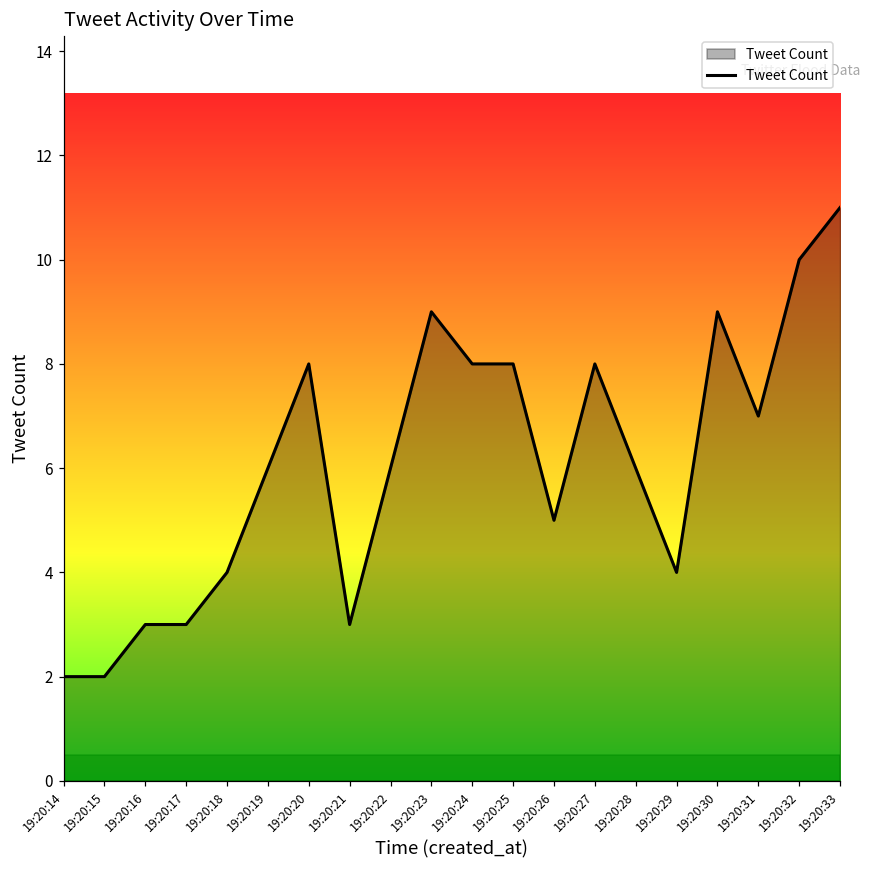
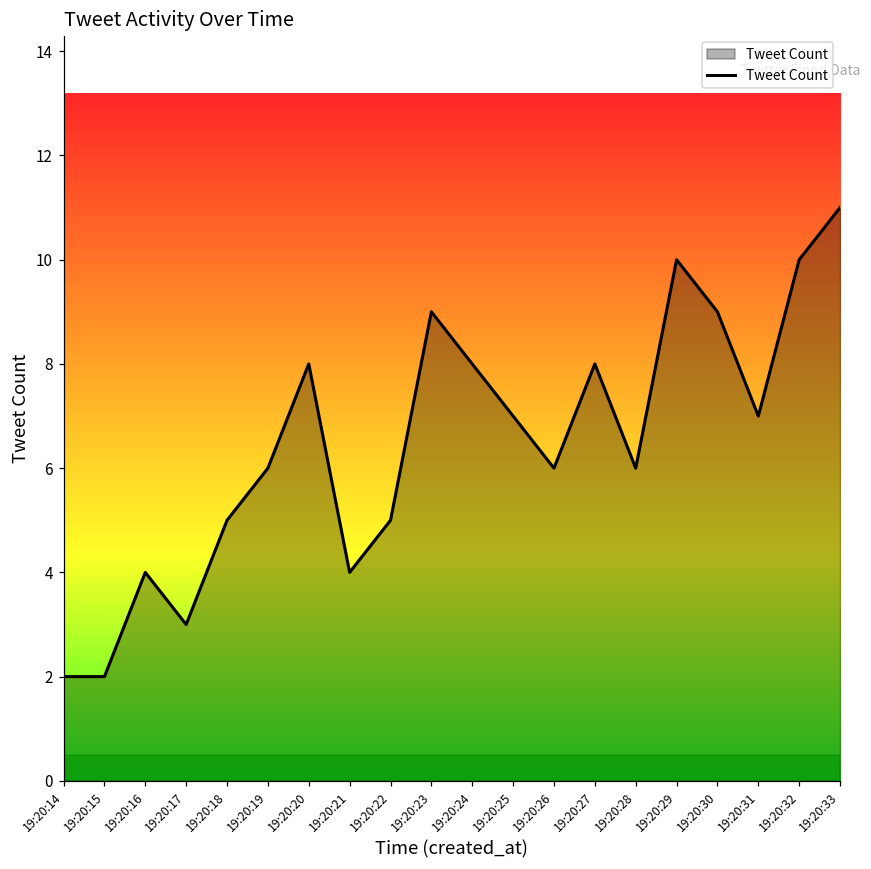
  {
    "19:20:14": 2,
    "19:20:15": 2,
-   "19:20:16": 3,
+   "19:20:16": 4,
    "19:20:17": 3,
-   "19:20:18": 4,
+   "19:20:18": 5,
    "19:20:19": 6,
    "19:20:20": 8,
-   "19:20:21": 3,
-   "19:20:22": 6,
+   "19:20:21": 4,
+   "19:20:22": 5,
    "19:20:23": 9,
    "19:20:24": 8,
-   "19:20:25": 8,
-   "19:20:26": 5,
+   "19:20:25": 7,
+   "19:20:26": 6,
    "19:20:27": 8,
    "19:20:28": 6,
-   "19:20:29": 4,
+   "19:20:29": 10,
    "19:20:30": 9,
    "19:20:31": 7,
    "19:20:32": 10,
    "19:20:33": 11
  }
